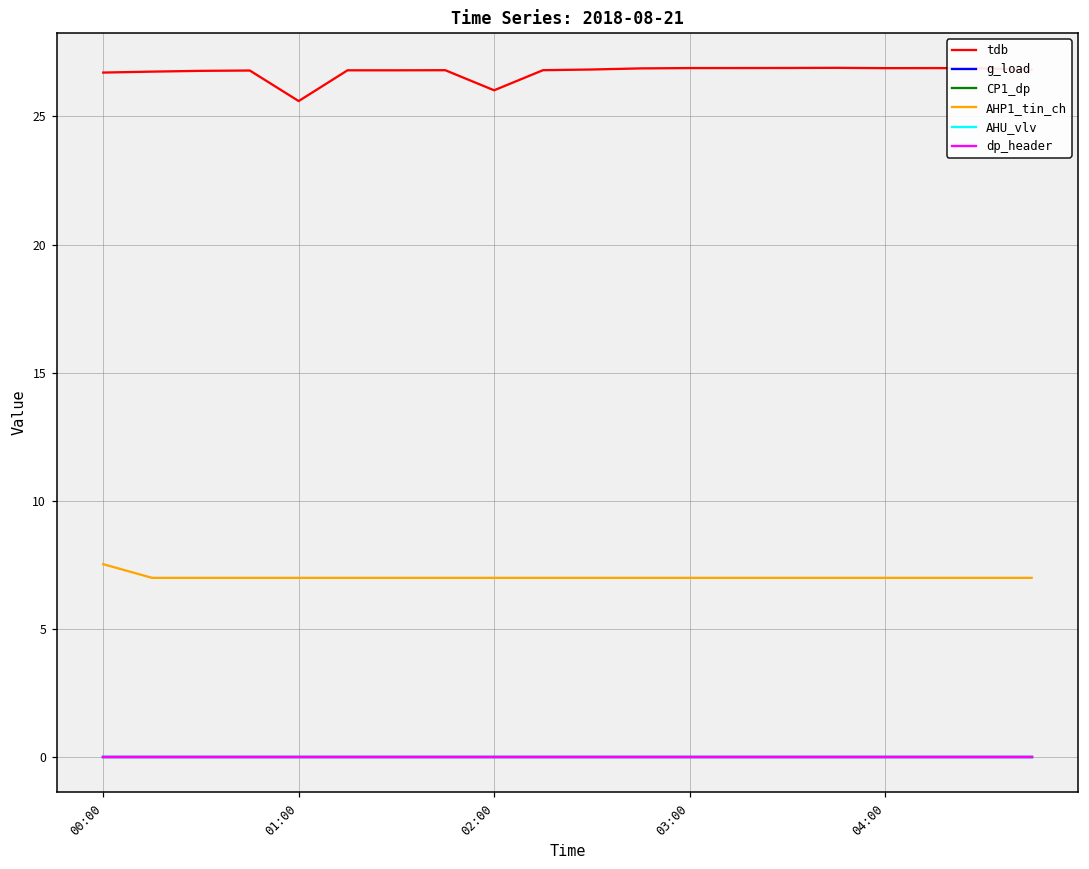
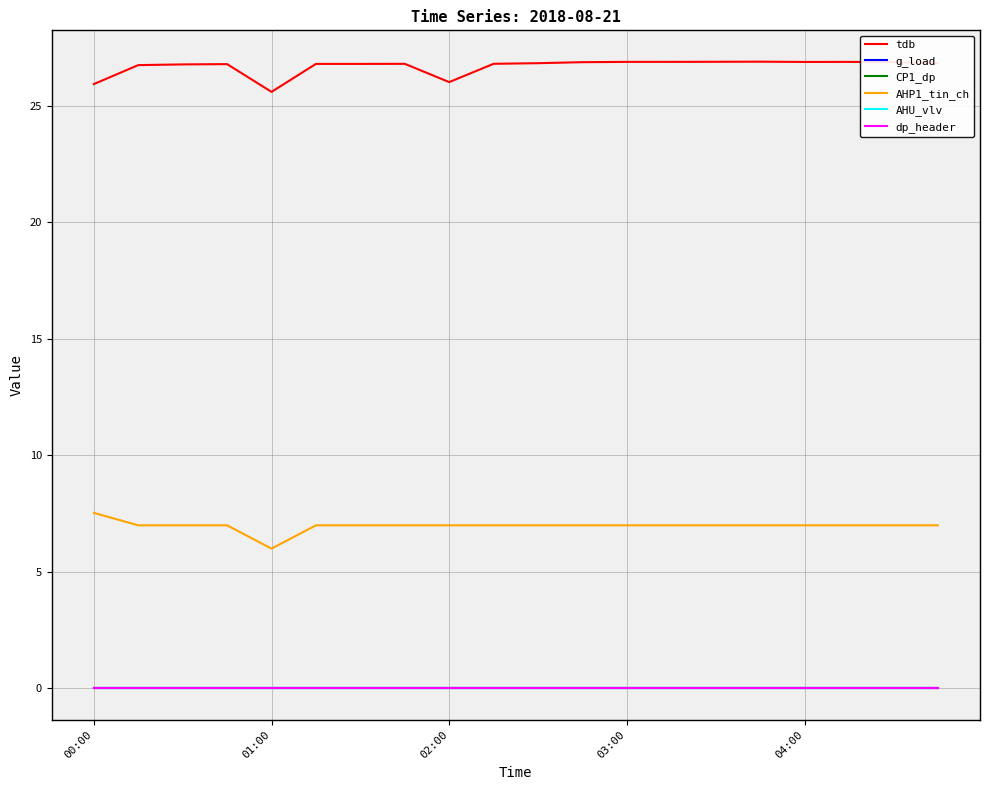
  {
    "tdb": {
-     "00:00": 26.7,
+     "00:00": 25.9,
      "01:00": 25.6,
      "02:00": 26.0,
      "03:00": 26.9,
      "04:00": 26.9
    },
    "dp_header": {
      "00:00": 0.0,
      "01:00": 0.0,
      "02:00": 0.0,
      "03:00": 0.0,
      "04:00": 0.0
    },
    "AHP1_tin_ch": {
      "00:00": 7.5,
-     "01:00": 7,
+     "01:00": 6,
      "02:00": 7,
      "03:00": 7,
      "04:00": 7
    }
  }
